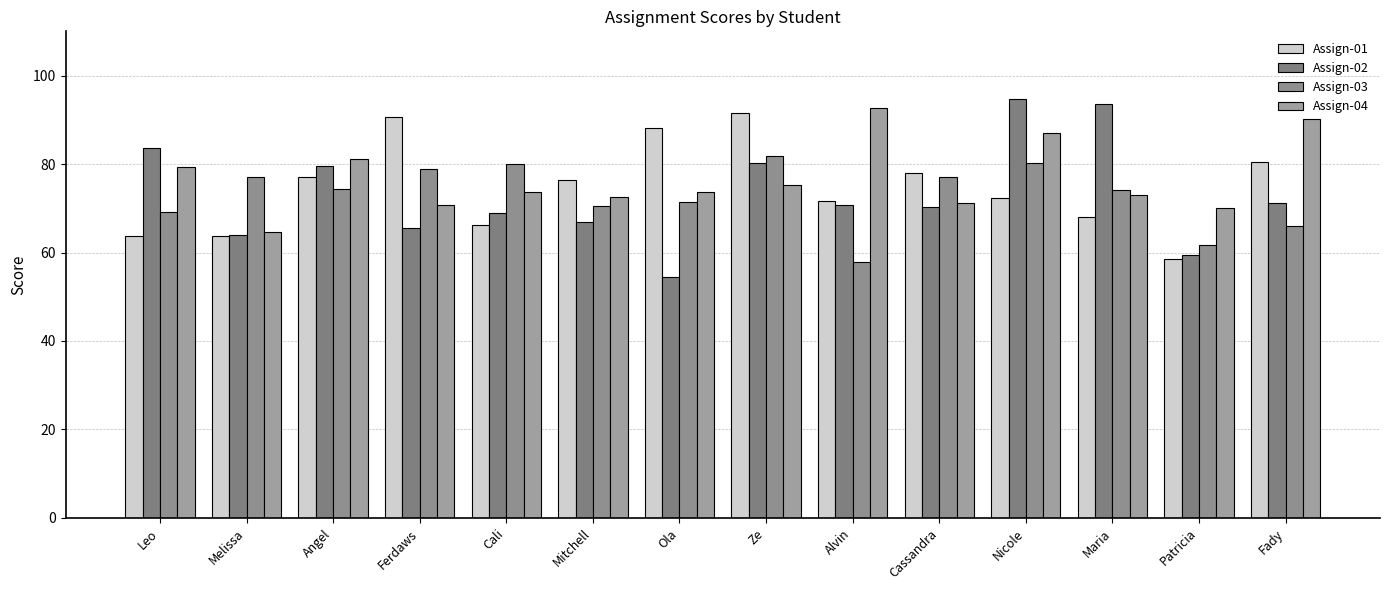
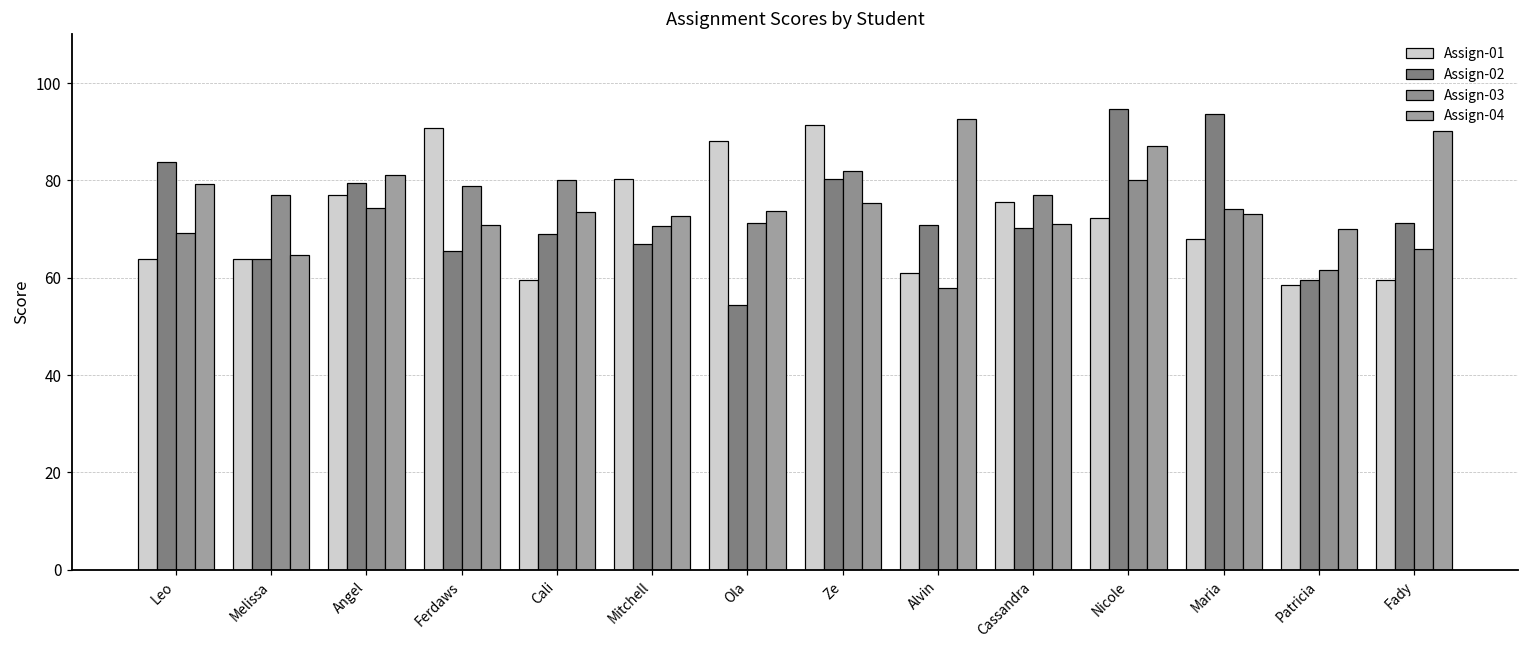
  {
    "Assign-01": {
      "Leo": 64,
      "Melissa": 64,
      "Angel": 77,
      "Ferdaws": 91,
-     "Cali": 66,
-     "Mitchell": 76,
+     "Cali": 60,
+     "Mitchell": 80,
      "Ola": 88,
      "Ze": 91,
-     "Alvin": 72,
-     "Cassandra": 78,
+     "Alvin": 61,
+     "Cassandra": 76,
      "Nicole": 72,
      "Maria": 68,
      "Patricia": 59,
-     "Fady": 80
+     "Fady": 60
    }
  }
